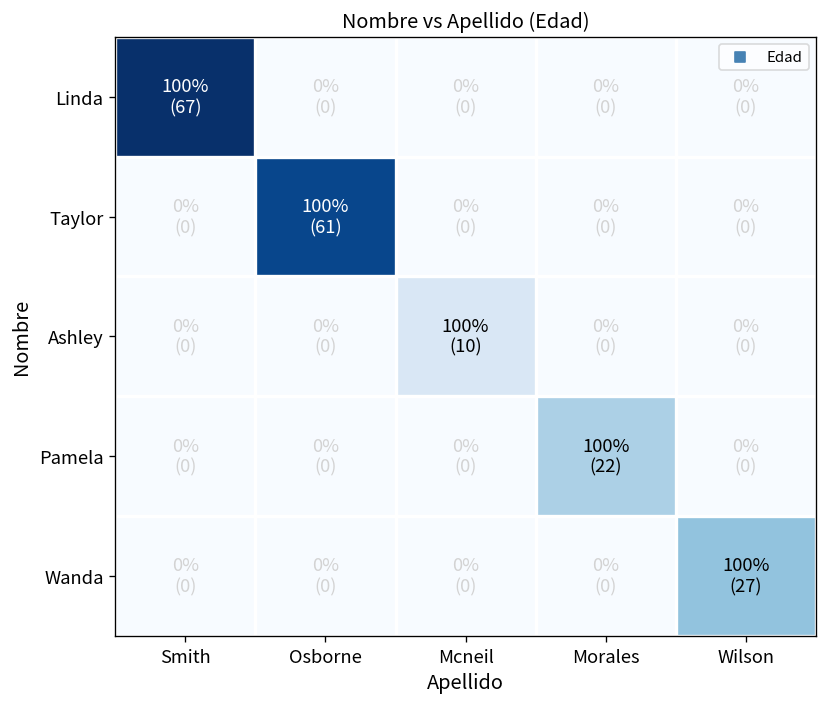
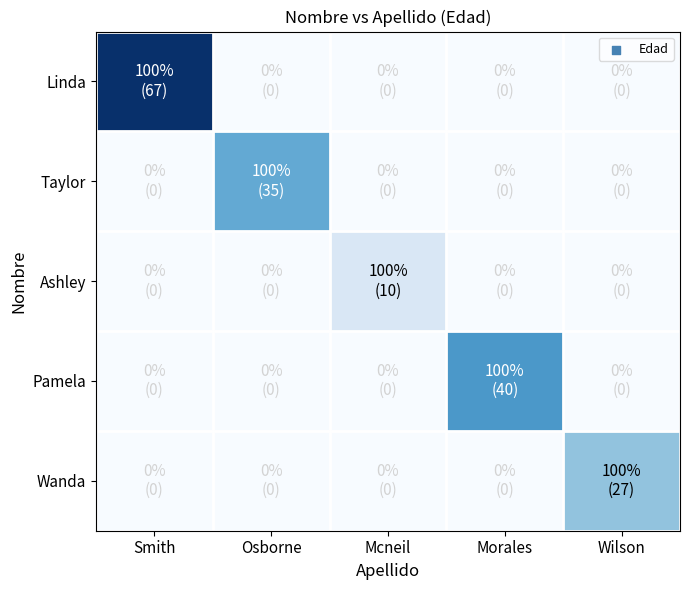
  {
    "Taylor": {
-     "Osborne": "(61)"
+     "Osborne": "(35)"
    },
    "Pamela": {
-     "Morales": "(22)"
+     "Morales": "(40)"
    }
  }
